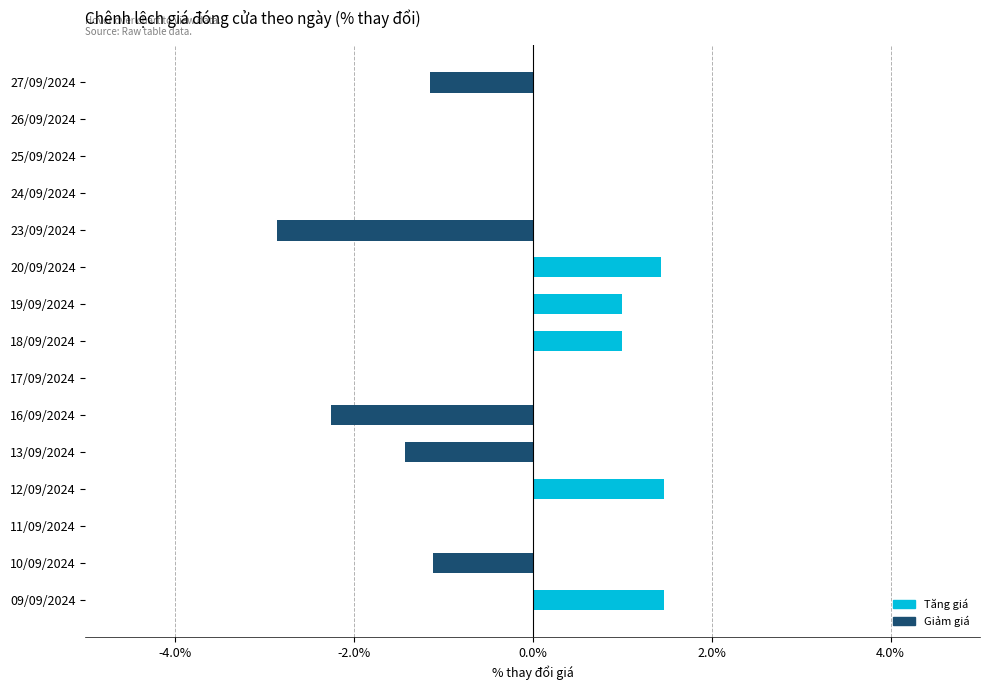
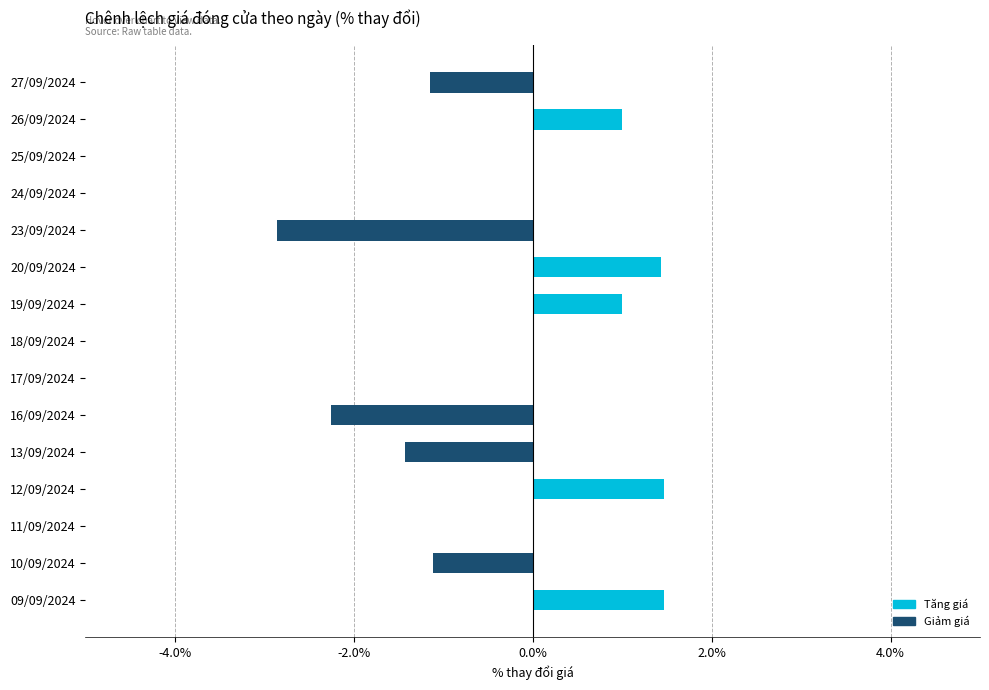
  {
    "27/09/2024": "-1.2%",
-   "26/09/2024": "0%",
+   "26/09/2024": "1%",
    "25/09/2024": "0%",
    "24/09/2024": "0%",
    "23/09/2024": "-2.9%",
    "20/09/2024": "1.4%",
    "19/09/2024": "1%",
-   "18/09/2024": "1%",
+   "18/09/2024": "0%",
    "17/09/2024": "0%",
    "16/09/2024": "-2.3%",
    "13/09/2024": "-1.4%",
    "12/09/2024": "1.5%",
    "11/09/2024": "0%",
    "10/09/2024": "-1.1%",
    "09/09/2024": "1.5%"
  }
